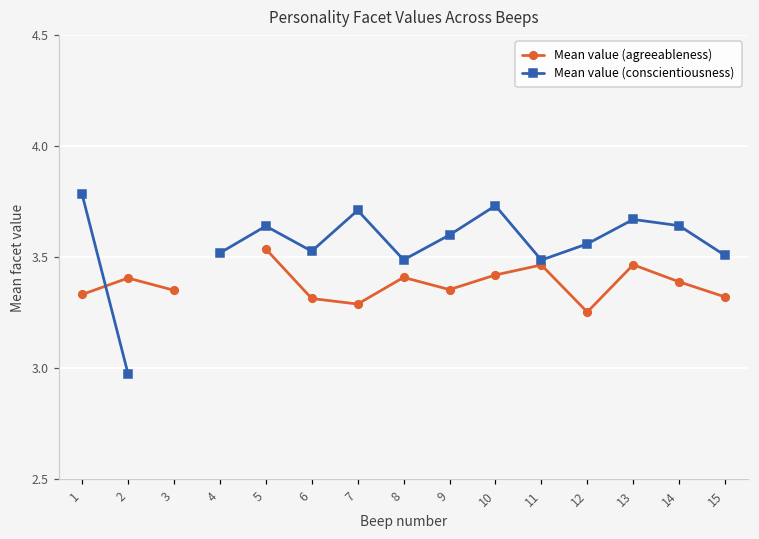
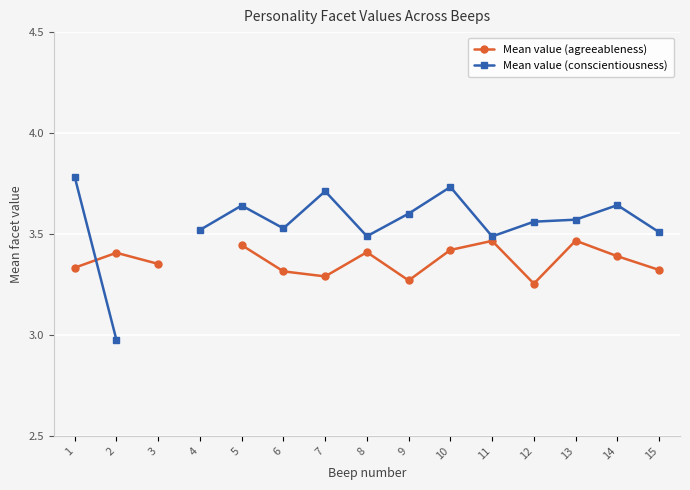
  {
    "Mean value (agreeableness)": {
      "1": 3.33,
      "2": 3.41,
      "3": 3.35,
-     "5": 3.54,
+     "5": 3.45,
      "6": 3.32,
      "7": 3.29,
      "8": 3.41,
-     "9": 3.36,
+     "9": 3.27,
      "10": 3.42,
      "11": 3.47,
      "12": 3.25,
      "13": 3.47,
      "14": 3.39,
      "15": 3.32
    },
    "Mean value (conscientiousness)": {
      "1": 3.78,
      "2": 2.98,
      "4": 3.52,
      "5": 3.64,
      "6": 3.53,
      "7": 3.71,
      "8": 3.49,
      "9": 3.60,
      "10": 3.73,
      "11": 3.49,
      "12": 3.56,
-     "13": 3.67,
+     "13": 3.57,
      "14": 3.64,
      "15": 3.51
    }
  }
